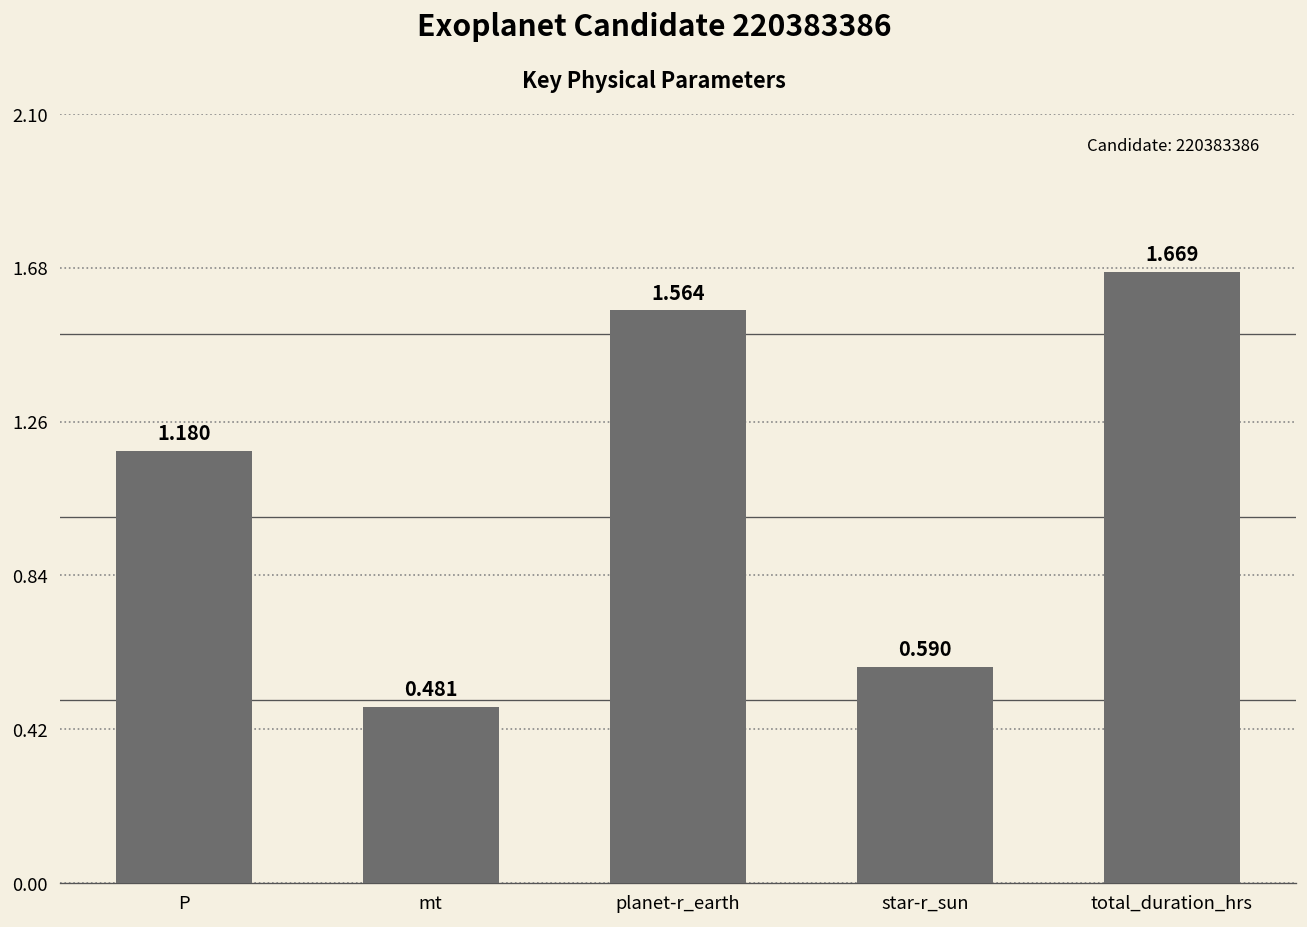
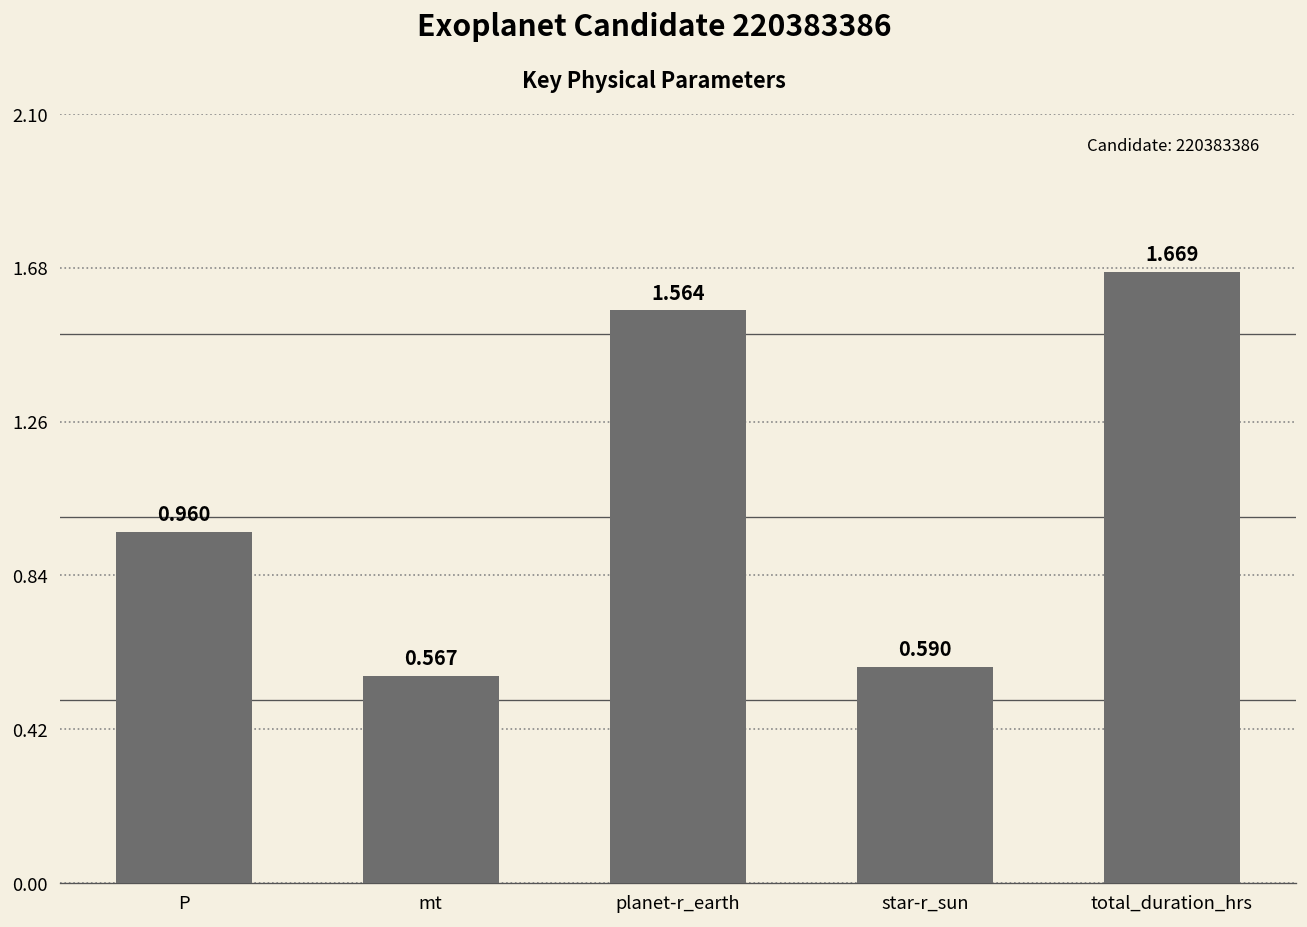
  {
-   "P": 1.180,
-   "mt": 0.481,
+   "P": 0.960,
+   "mt": 0.567,
    "planet-r_earth": 1.564,
    "star-r_sun": 0.590,
    "total_duration_hrs": 1.669
  }
